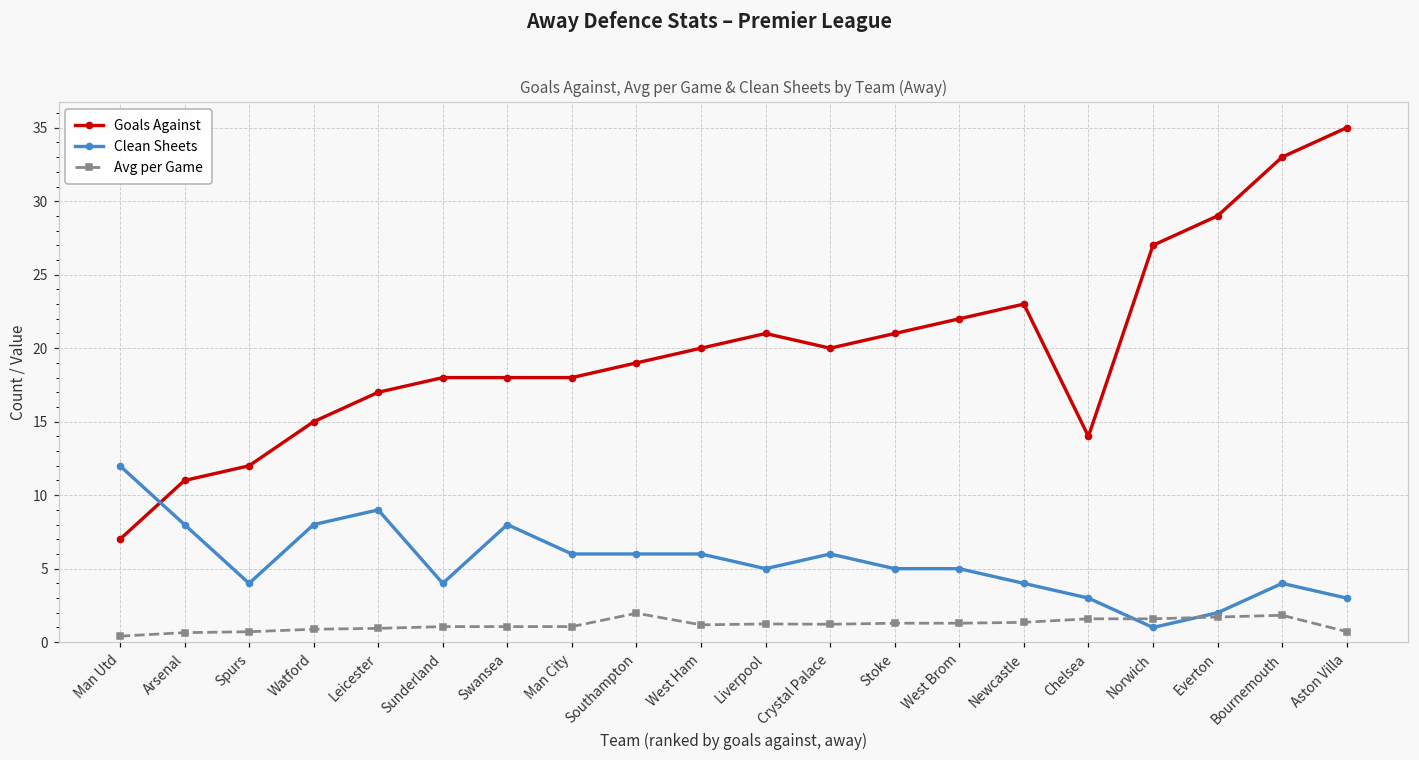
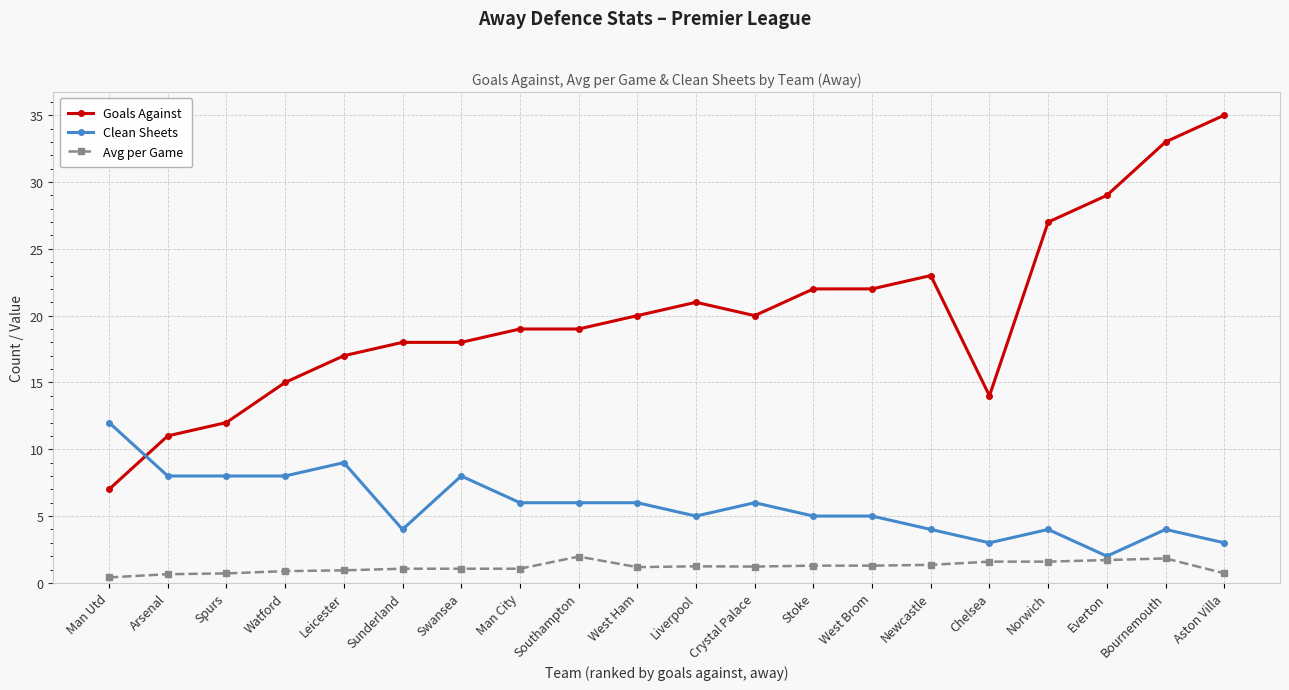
  {
    "Goals Against": {
      "Man Utd": 7,
      "Arsenal": 11,
      "Spurs": 12,
      "Watford": 15,
      "Leicester": 17,
      "Sunderland": 18,
      "Swansea": 18,
-     "Man City": 18,
+     "Man City": 19,
      "Southampton": 19,
      "West Ham": 20,
      "Liverpool": 21,
      "Crystal Palace": 20,
-     "Stoke": 21,
+     "Stoke": 22,
      "West Brom": 22,
      "Newcastle": 23,
      "Chelsea": 14,
      "Norwich": 27,
      "Everton": 29,
      "Bournemouth": 33,
      "Aston Villa": 35
    },
    "Clean Sheets": {
      "Man Utd": 12,
      "Arsenal": 8,
-     "Spurs": 4,
+     "Spurs": 8,
      "Watford": 8,
      "Leicester": 9,
      "Sunderland": 4,
      "Swansea": 8,
      "Man City": 6,
      "Southampton": 6,
      "West Ham": 6,
      "Liverpool": 5,
      "Crystal Palace": 6,
      "Stoke": 5,
      "West Brom": 5,
      "Newcastle": 4,
      "Chelsea": 3,
-     "Norwich": 1,
+     "Norwich": 4,
      "Everton": 2,
      "Bournemouth": 4,
      "Aston Villa": 3
    },
    "Avg per Game": {
      "Man Utd": 0.4,
      "Arsenal": 0.7,
      "Spurs": 0.7,
      "Watford": 1,
      "Leicester": 1,
      "Sunderland": 1,
      "Swansea": 1,
      "Man City": 1,
      "Southampton": 2,
      "West Ham": 1,
      "Liverpool": 1.2,
      "Crystal Palace": 1.2,
      "Stoke": 1.3,
      "West Brom": 1.3,
      "Newcastle": 1.4,
      "Chelsea": 1.6,
      "Norwich": 1.6,
      "Everton": 1.7,
      "Bournemouth": 2,
      "Aston Villa": 0.7
    }
  }
